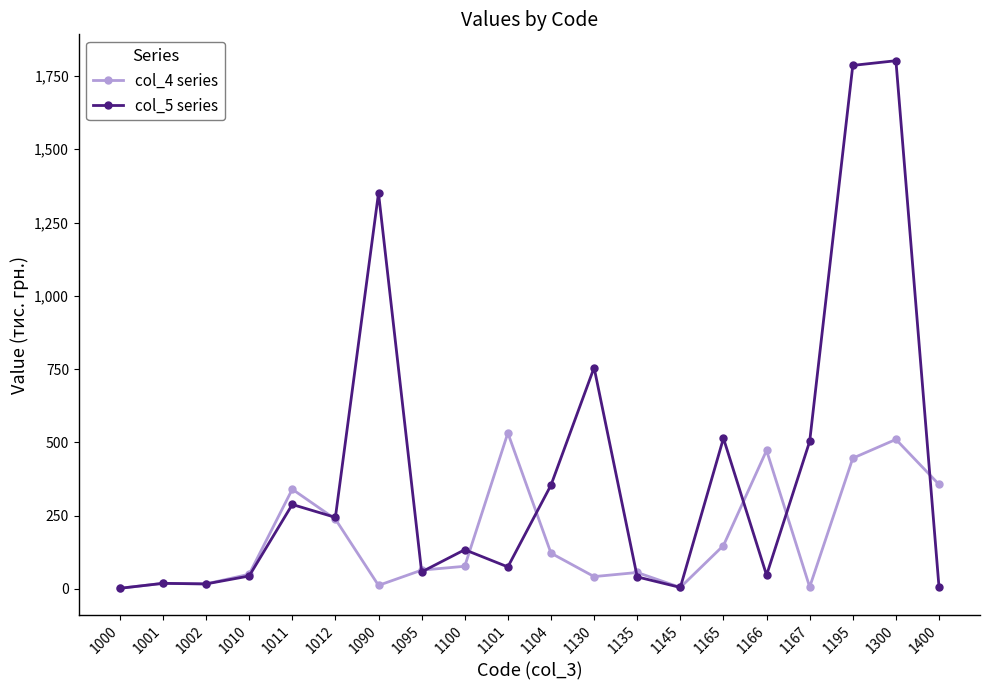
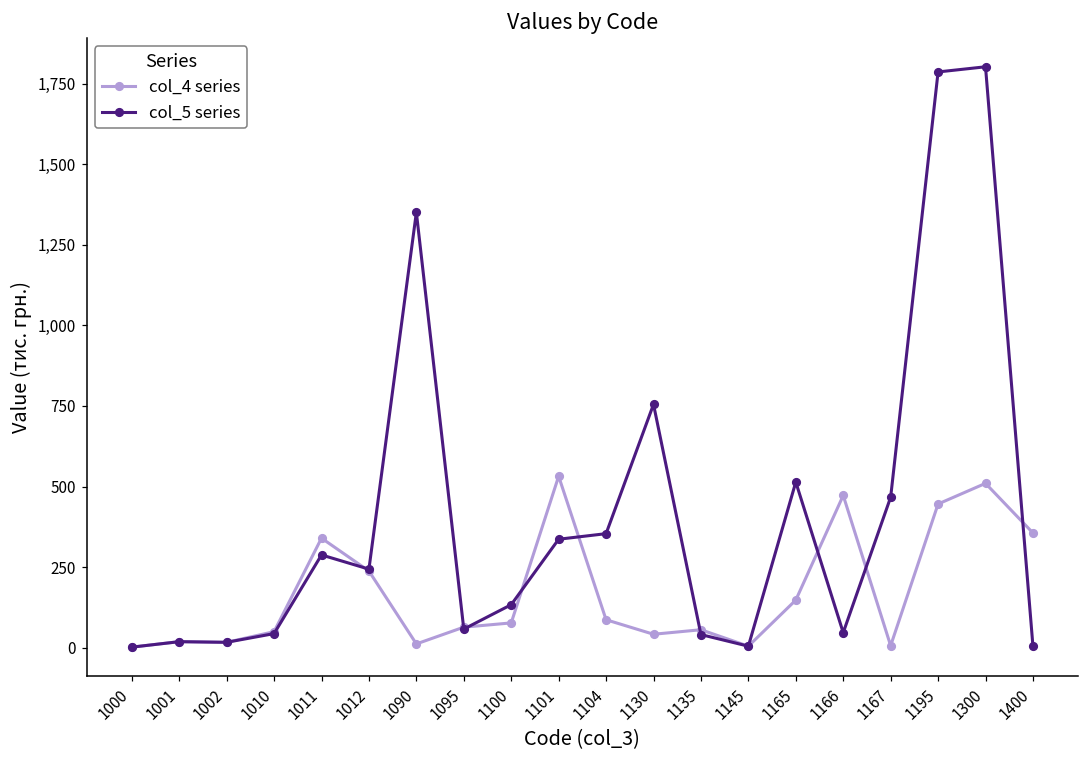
  {
    "col_4 series": {
      "1011": "340",
      "1090": "10",
      "1100": "80",
      "1101": "530",
-     "1104": "120",
+     "1104": "90",
      "1130": "40",
      "1135": "60",
      "1165": "150",
      "1166": "470",
      "1167": "10",
      "1195": "450",
      "1300": "510",
      "1400": "360"
    },
    "col_5 series": {
      "1011": "290",
      "1090": "1,350",
      "1100": "130",
-     "1101": "80",
+     "1101": "340",
      "1104": "350",
      "1130": "760",
      "1135": "40",
      "1165": "510",
      "1166": "50",
-     "1167": "500",
+     "1167": "470",
      "1195": "1,790",
      "1300": "1,800",
      "1400": "10"
    }
  }
